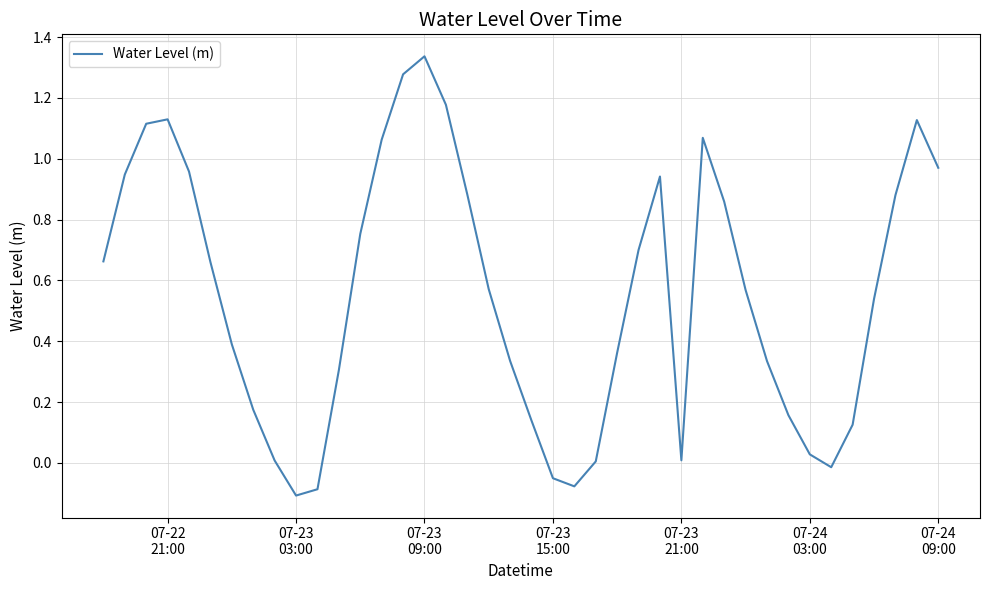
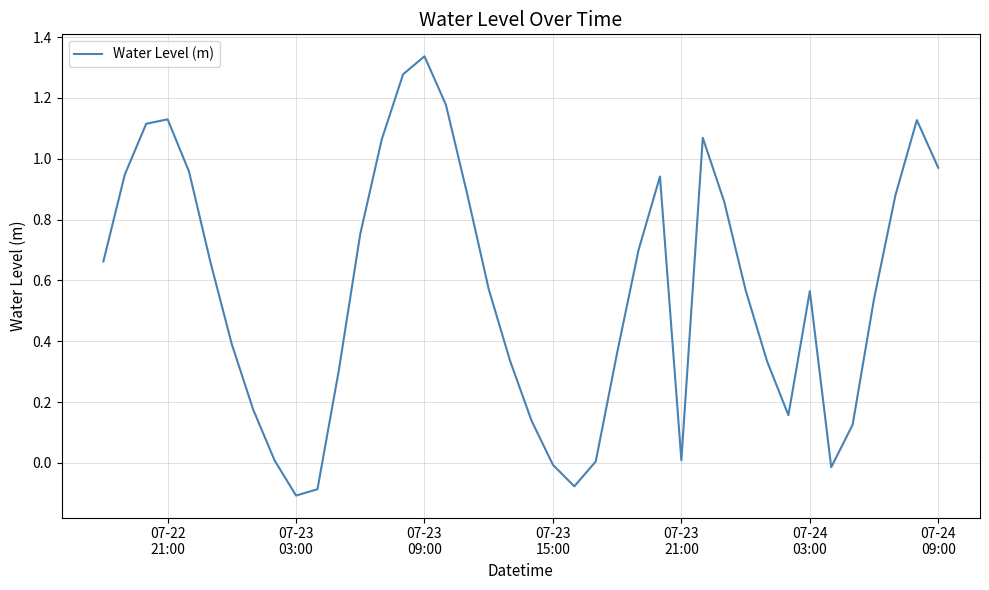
  {
    "07-22 21:00": 1.13,
    "07-23 03:00": -0.11,
    "07-23 09:00": 1.34,
-   "07-23 15:00": -0.05,
+   "07-23 15:00": -0.01,
    "07-23 21:00": 0.01,
-   "07-24 03:00": 0.03,
+   "07-24 03:00": 0.56,
    "07-24 09:00": 0.97
  }
